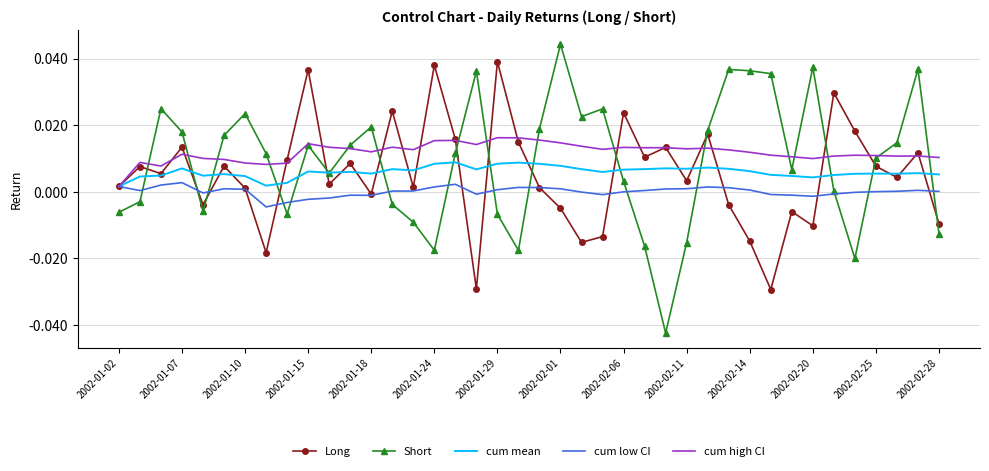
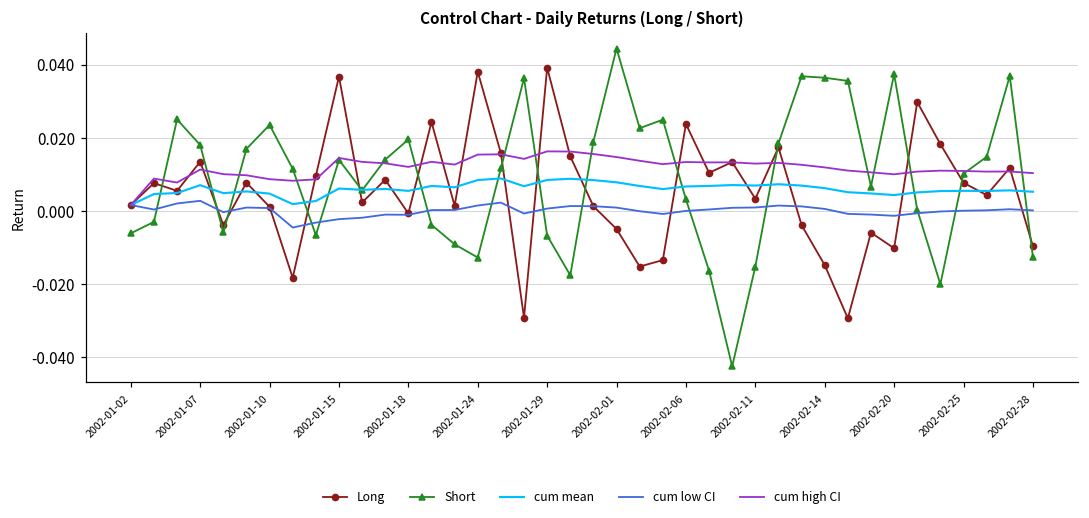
  {
    "Long": {
      "2002-01-07": 0.013,
      "2002-01-15": 0.037,
      "2002-01-24": 0.038,
      "2002-01-29": 0.039,
      "2002-02-01": -0.005,
      "2002-02-06": 0.024,
      "2002-02-11": 0.003,
      "2002-02-14": -0.015,
      "2002-02-20": -0.010,
      "2002-02-25": 0.008,
      "2002-02-28": -0.010
    },
    "Short": {
      "2002-01-02": -0.006,
      "2002-01-07": 0.018,
      "2002-01-10": 0.024,
      "2002-01-18": 0.020,
-     "2002-01-24": -0.018,
+     "2002-01-24": -0.013,
      "2002-01-29": -0.007,
      "2002-02-01": 0.044,
      "2002-02-06": 0.003,
      "2002-02-11": -0.015,
      "2002-02-14": 0.036,
      "2002-02-20": 0.037,
      "2002-02-28": -0.013
    },
    "cum mean": {
      "2002-01-07": 0.007,
      "2002-01-10": 0.005,
      "2002-01-15": 0.006,
      "2002-01-18": 0.005,
      "2002-01-24": 0.008,
      "2002-01-29": 0.008,
      "2002-02-01": 0.008,
      "2002-02-06": 0.007,
      "2002-02-11": 0.007,
      "2002-02-14": 0.006,
      "2002-02-20": 0.004,
      "2002-02-25": 0.005,
      "2002-02-28": 0.005
    },
    "cum low CI": {
      "2002-01-07": 0.003,
      "2002-01-15": -0.002,
      "2002-01-24": 0.001,
      "2002-01-29": 0.001,
      "2002-02-01": 0.001,
      "2002-02-06": 0.000,
      "2002-02-11": 0.001,
      "2002-02-14": 0.001,
      "2002-02-20": -0.001,
      "2002-02-25": 0.000,
      "2002-02-28": 0.000
    },
    "cum high CI": {
      "2002-01-07": 0.011,
      "2002-01-10": 0.009,
      "2002-01-18": 0.012,
      "2002-01-24": 0.015,
      "2002-01-29": 0.016,
      "2002-02-01": 0.015,
      "2002-02-06": 0.013,
      "2002-02-11": 0.013,
      "2002-02-14": 0.012,
      "2002-02-20": 0.010,
      "2002-02-28": 0.010
    }
  }
